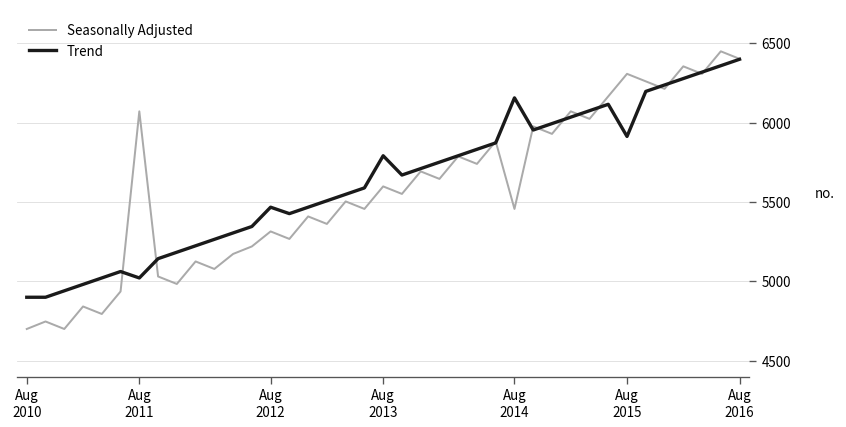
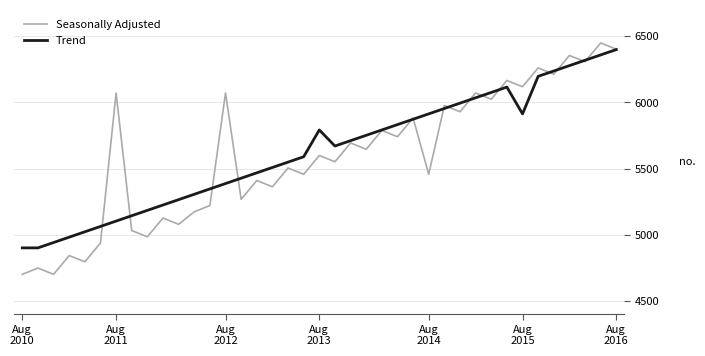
  {
    "Seasonally Adjusted": {
      "Aug 2010": 4700,
      "Aug 2011": 6070,
-     "Aug 2012": 5310,
+     "Aug 2012": 6070,
      "Aug 2013": 5600,
      "Aug 2014": 5460,
-     "Aug 2015": 6310
+     "Aug 2015": 6120
    },
    "Trend": {
      "Aug 2010": 4900,
-     "Aug 2011": 5020,
-     "Aug 2012": 5470,
+     "Aug 2011": 5100,
+     "Aug 2012": 5390,
      "Aug 2013": 5790,
-     "Aug 2014": 6160,
+     "Aug 2014": 5910,
      "Aug 2015": 5910
    }
  }
